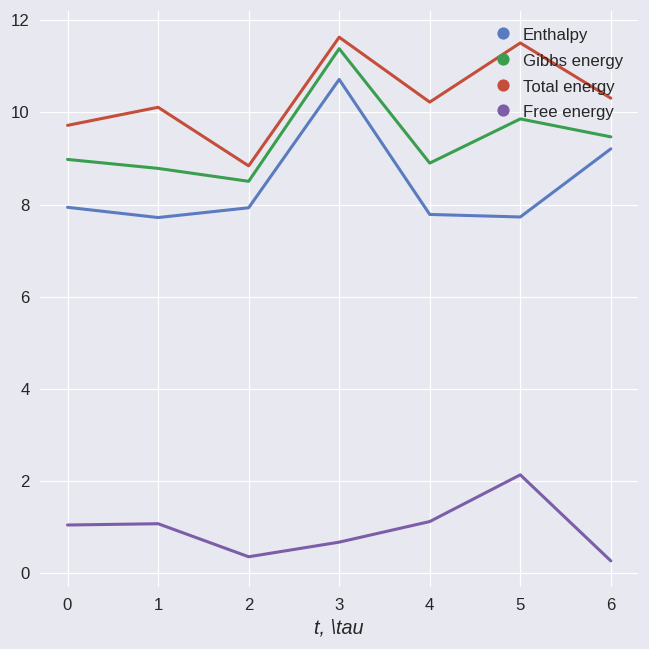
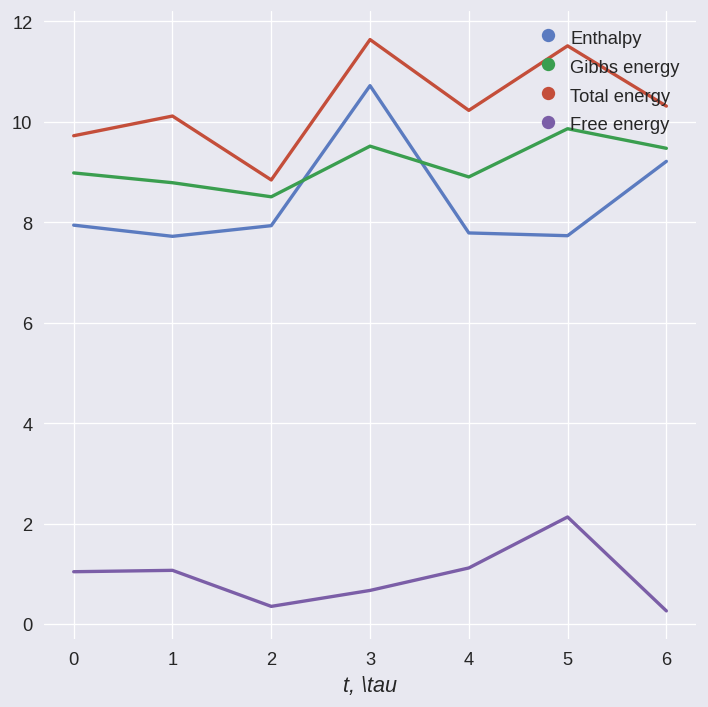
  {
    "Gibbs energy": {
      "0": 9.0,
      "1": 8.8,
      "2": 8.5,
-     "3": 11.4,
+     "3": 9.5,
      "4": 8.9,
      "5": 9.9,
      "6": 9.5
    },
    "Total energy": {
      "0": 9.7,
      "1": 10.1,
      "2": 8.8,
      "3": 11.6,
      "4": 10.2,
      "5": 11.5,
      "6": 10.3
    }
  }
